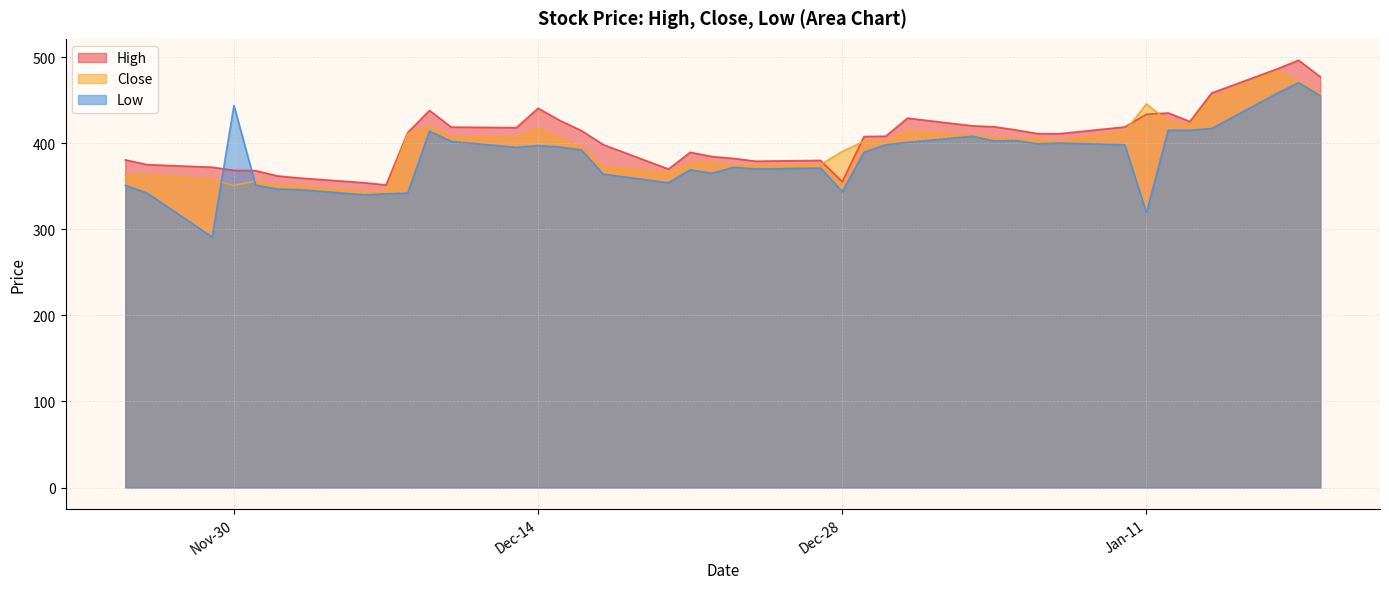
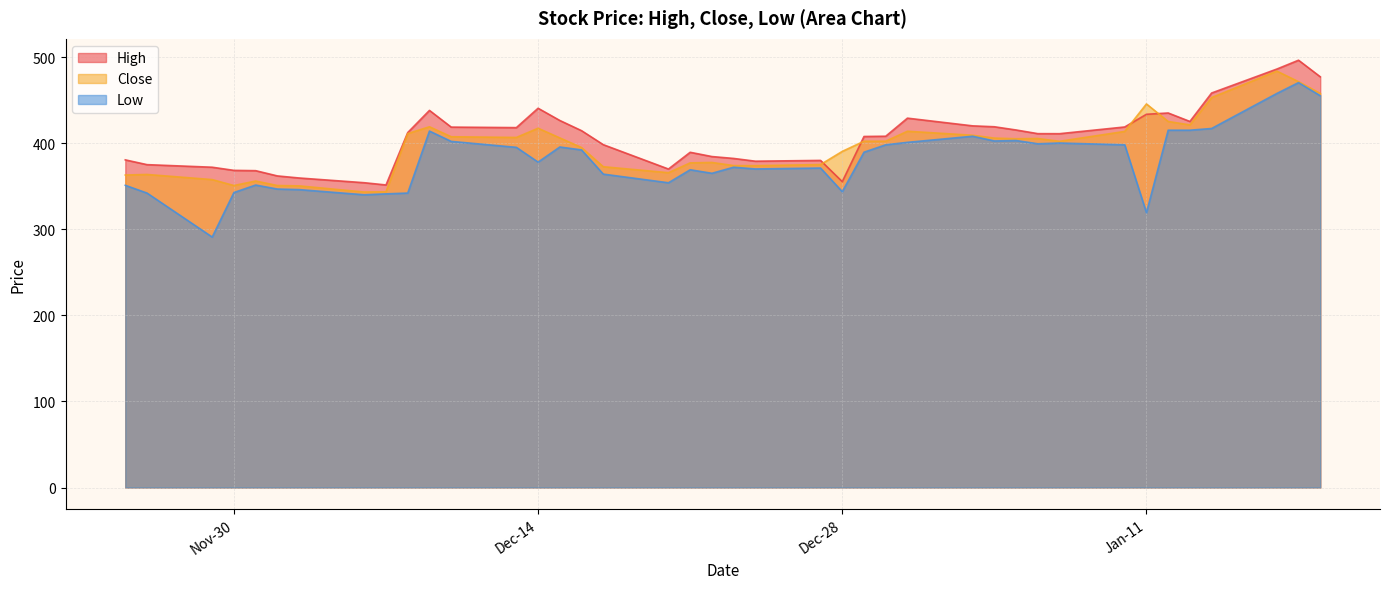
  {
    "High": {
      "Nov-30": 370,
      "Dec-14": 440,
      "Dec-28": 360,
      "Jan-11": 430
    },
    "Close": {
      "Nov-30": 350,
      "Dec-14": 420,
      "Dec-28": 390,
      "Jan-11": 450
    },
    "Low": {
-     "Nov-30": 440,
-     "Dec-14": 400,
+     "Nov-30": 340,
+     "Dec-14": 380,
      "Dec-28": 340,
      "Jan-11": 320
    }
  }
